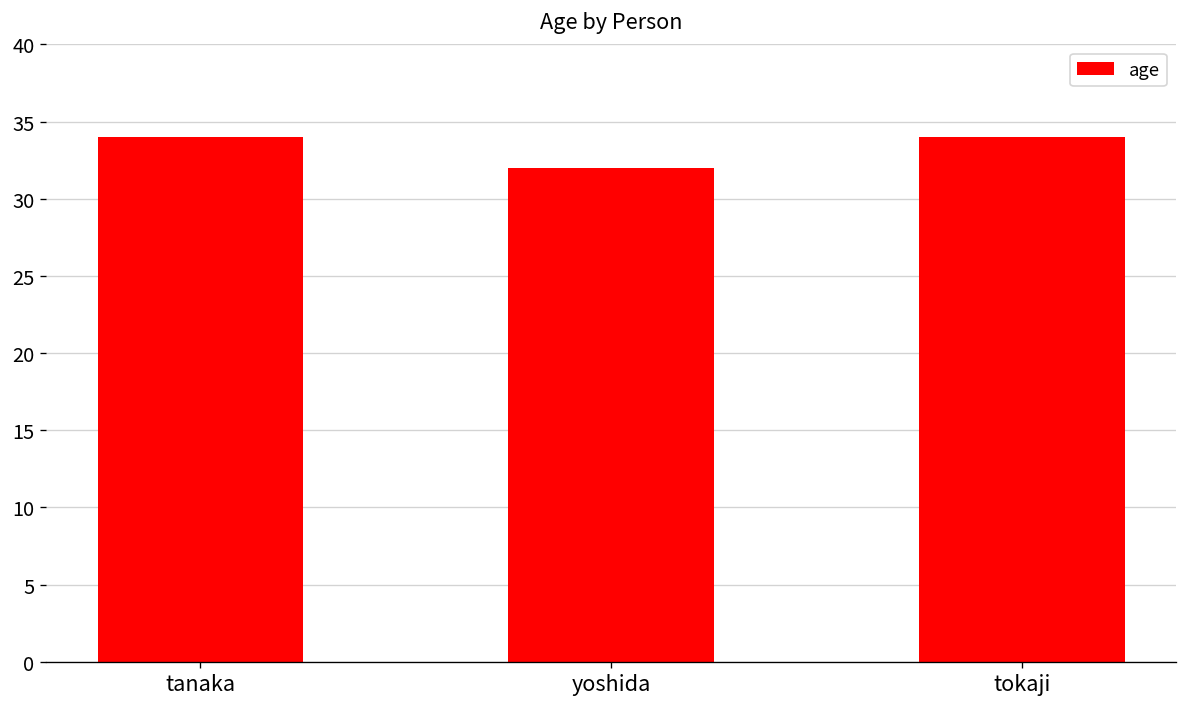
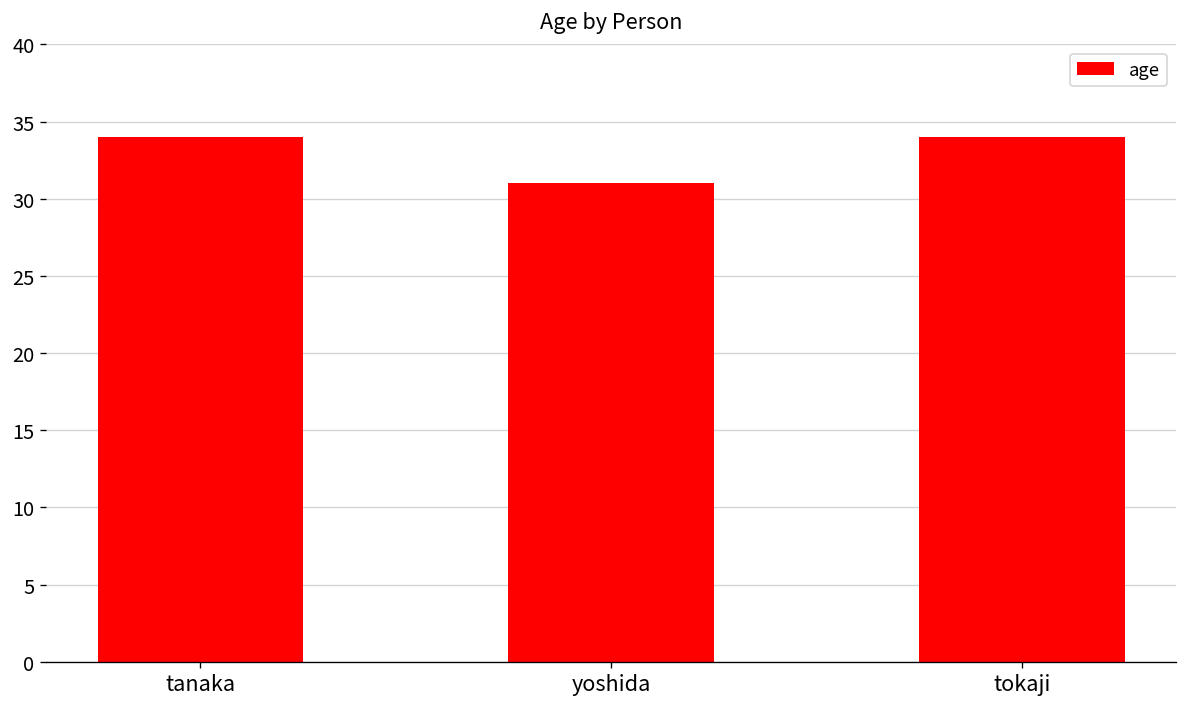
  {
    "tanaka": 34,
-   "yoshida": 32,
+   "yoshida": 31,
    "tokaji": 34
  }
